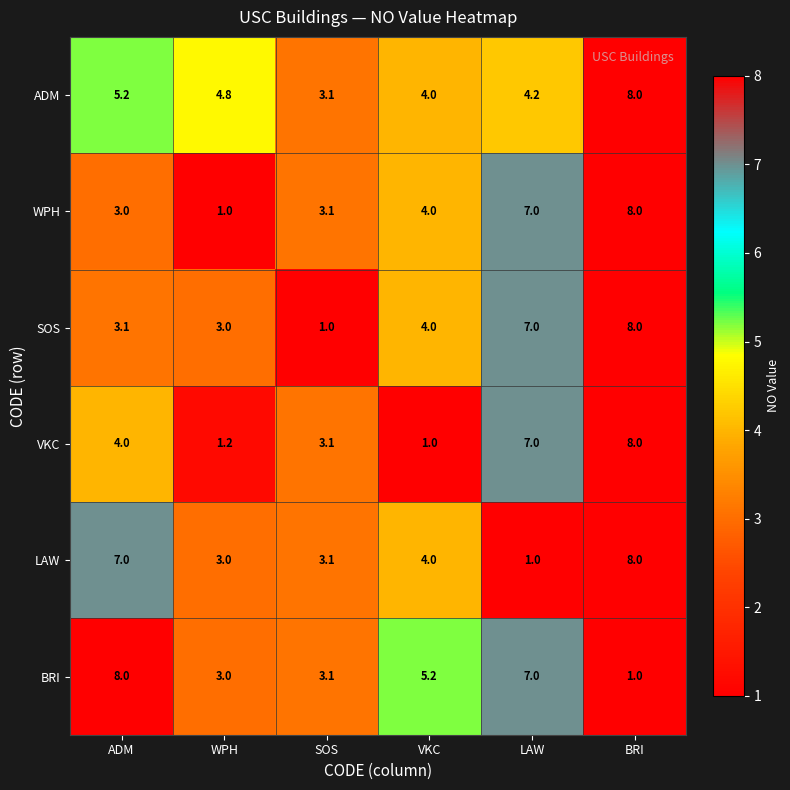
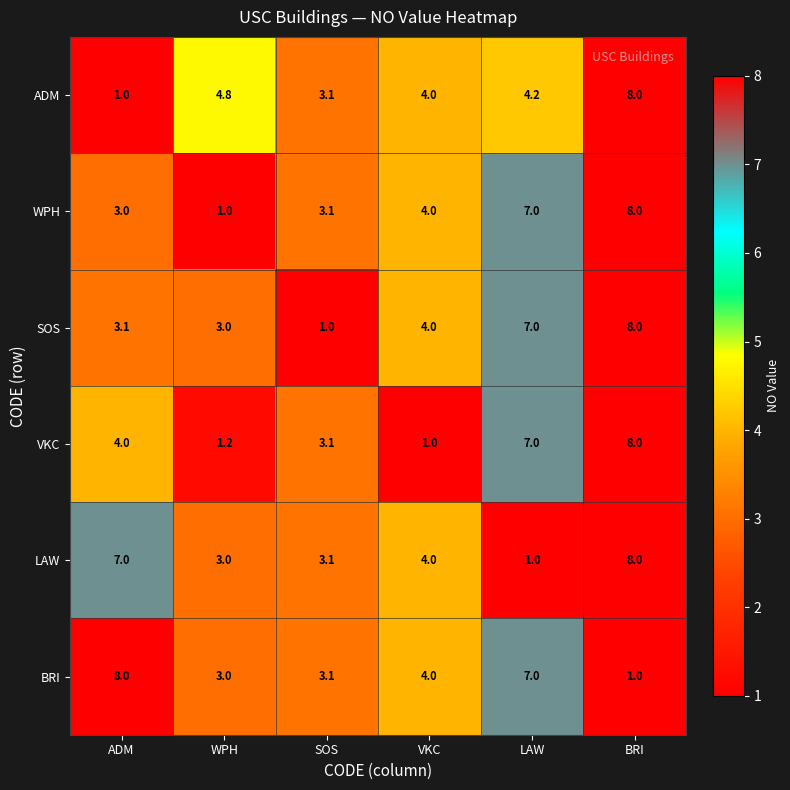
  {
    "ADM": {
-     "ADM": 5.2,
+     "ADM": 1.0,
      "WPH": 4.8,
      "SOS": 3.1,
      "VKC": 4.0,
      "LAW": 4.2
    },
    "WPH": {
      "ADM": 3.0,
      "WPH": 1.0,
      "SOS": 3.1,
      "VKC": 4.0,
      "LAW": 7.0,
      "BRI": 8.0
    },
    "SOS": {
      "ADM": 3.1,
      "WPH": 3.0,
      "SOS": 1.0,
      "VKC": 4.0,
      "LAW": 7.0,
      "BRI": 8.0
    },
    "VKC": {
      "ADM": 4.0,
      "WPH": 1.2,
      "SOS": 3.1,
      "VKC": 1.0,
      "LAW": 7.0,
      "BRI": 8.0
    },
    "LAW": {
      "ADM": 7.0,
      "WPH": 3.0,
      "SOS": 3.1,
      "VKC": 4.0,
      "LAW": 1.0,
      "BRI": 8.0
    },
    "BRI": {
      "ADM": 8.0,
      "WPH": 3.0,
      "SOS": 3.1,
-     "VKC": 5.2,
+     "VKC": 4.0,
      "LAW": 7.0,
      "BRI": 1.0
    }
  }
